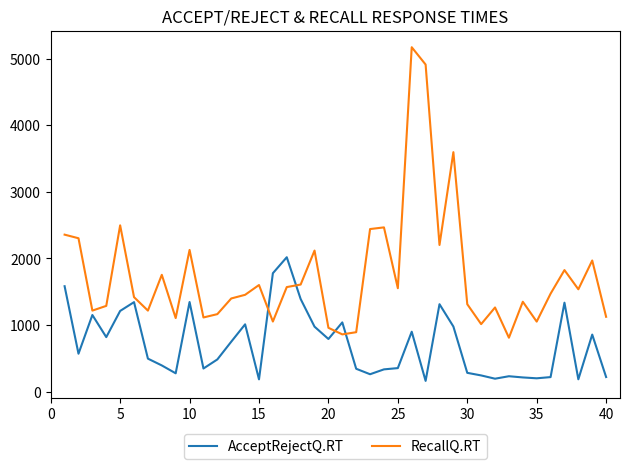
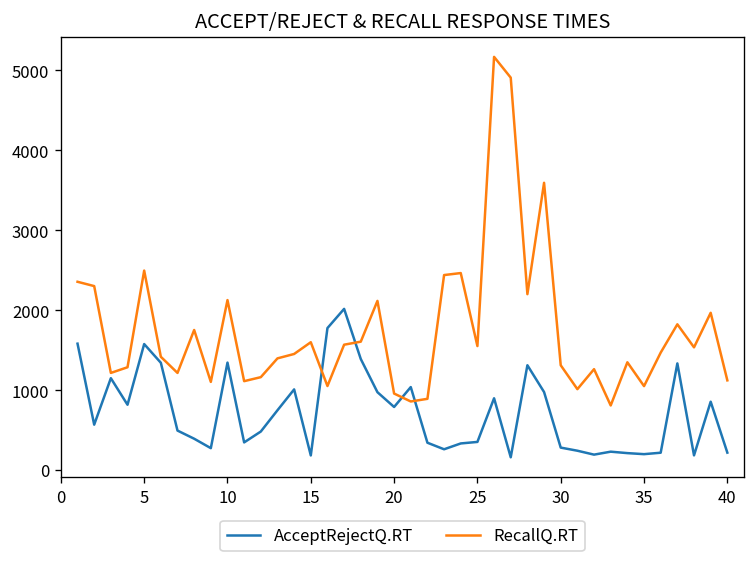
  {
    "AcceptRejectQ.RT": {
-     "5": 1200,
+     "5": 1600,
      "10": 1300,
      "15": 200,
      "20": 800,
      "25": 400,
      "30": 300,
      "35": 200,
      "40": 200
    },
    "RecallQ.RT": {
      "5": 2500,
      "10": 2100,
      "15": 1600,
      "20": 1000,
      "25": 1600,
      "30": 1300,
      "35": 1100,
      "40": 1100
    }
  }
